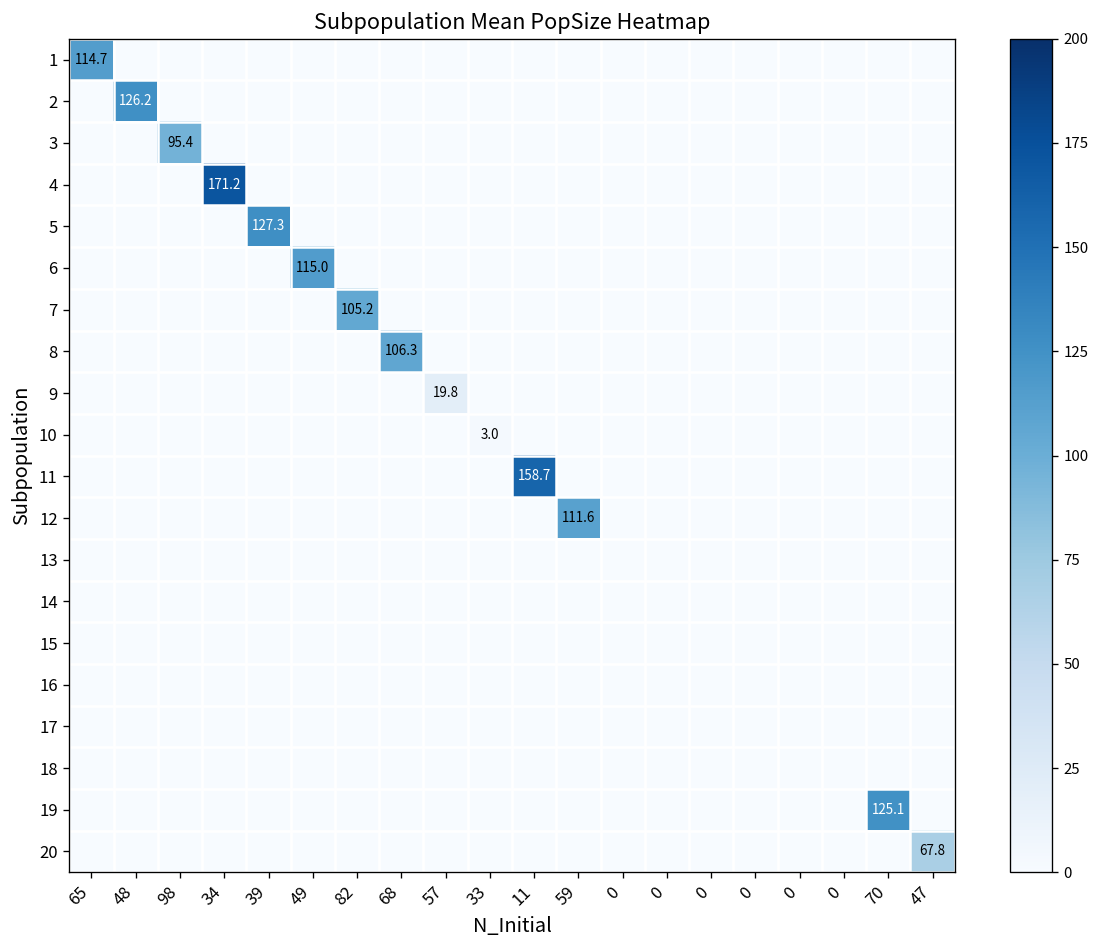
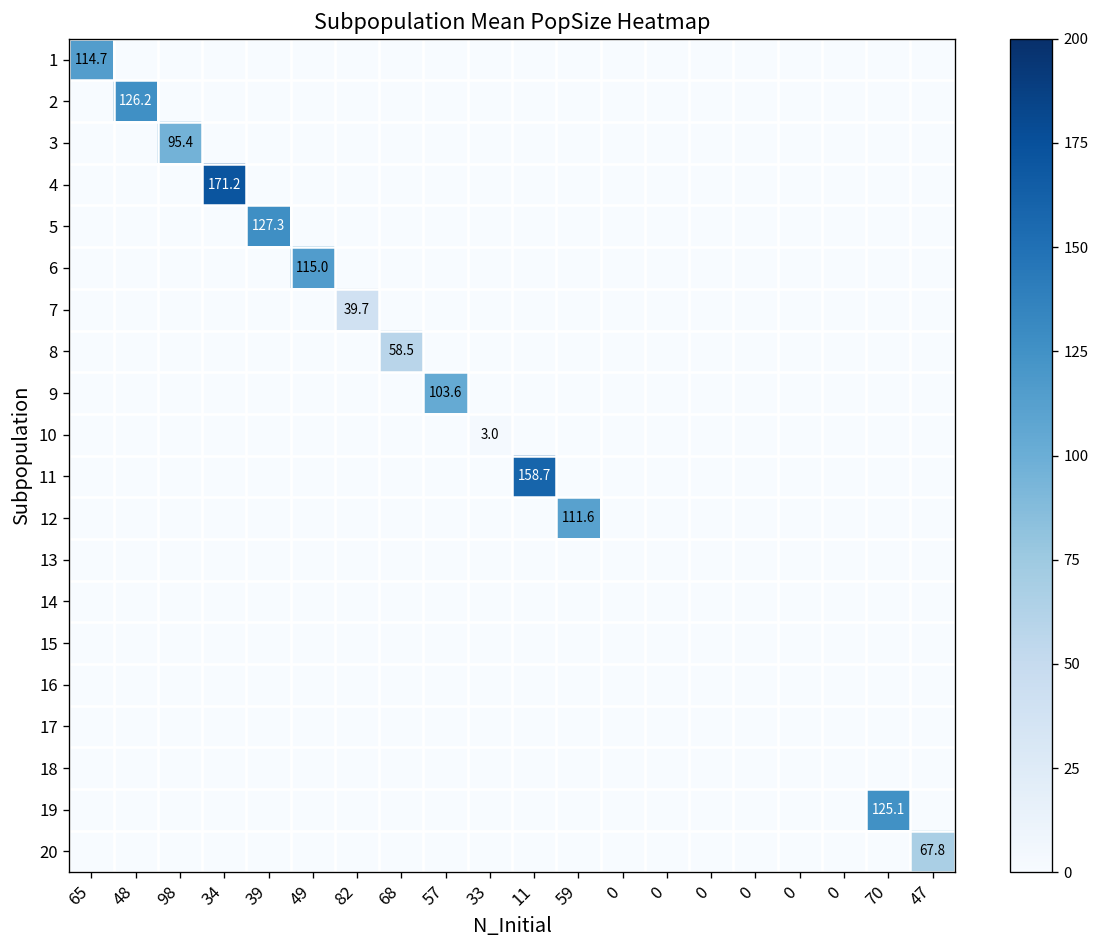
  {
    "1": {
      "65": 114.7
    },
    "2": {
      "48": 126.2
    },
    "3": {
      "98": 95.4
    },
    "4": {
      "34": 171.2
    },
    "5": {
      "39": 127.3
    },
    "6": {
      "49": 115.0
    },
    "7": {
-     "82": 105.2
+     "82": 39.7
    },
    "8": {
-     "68": 106.3
+     "68": 58.5
    },
    "9": {
-     "57": 19.8
+     "57": 103.6
    },
    "10": {
      "33": 3.0
    },
    "11": {
      "11": 158.7
    },
    "12": {
      "59": 111.6
    },
    "19": {
      "70": 125.1
    },
    "20": {
      "47": 67.8
    }
  }
